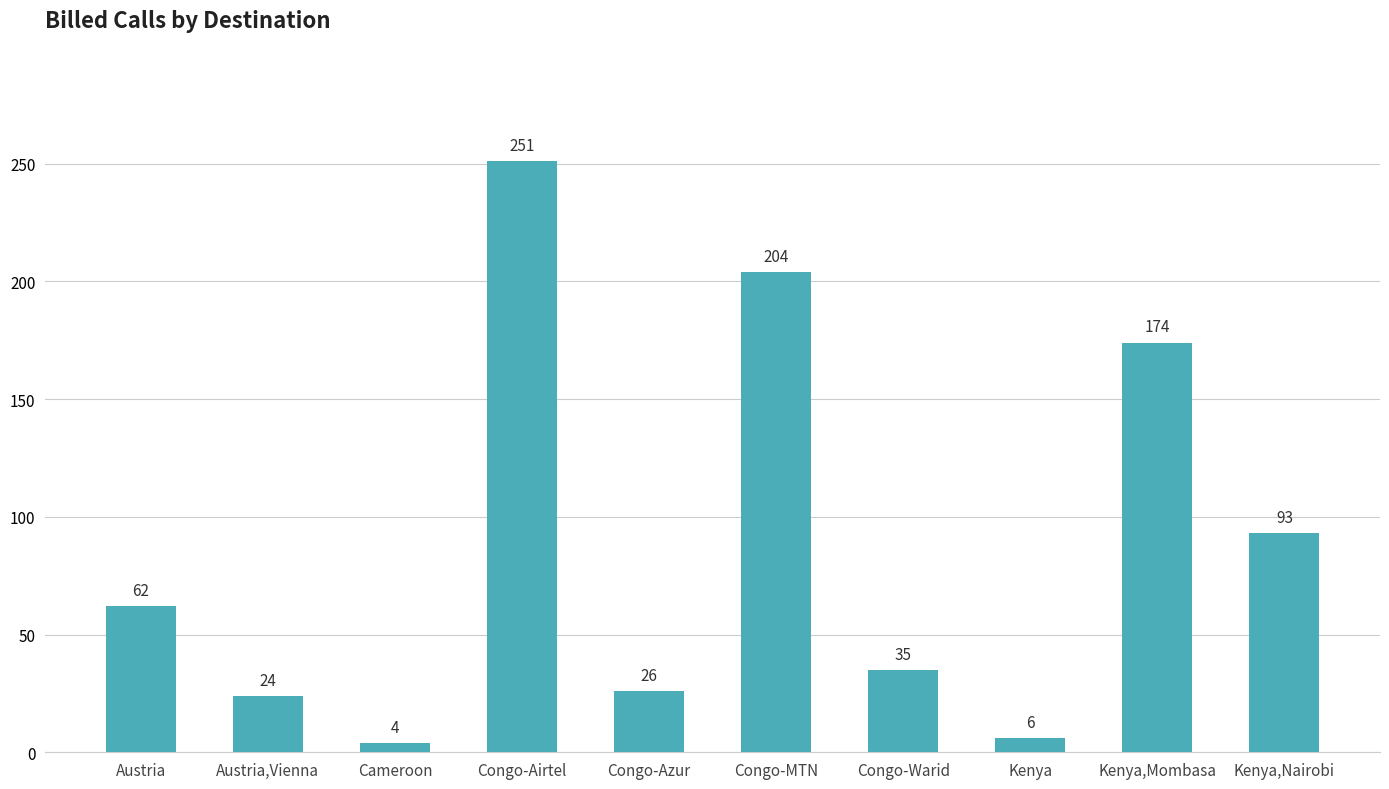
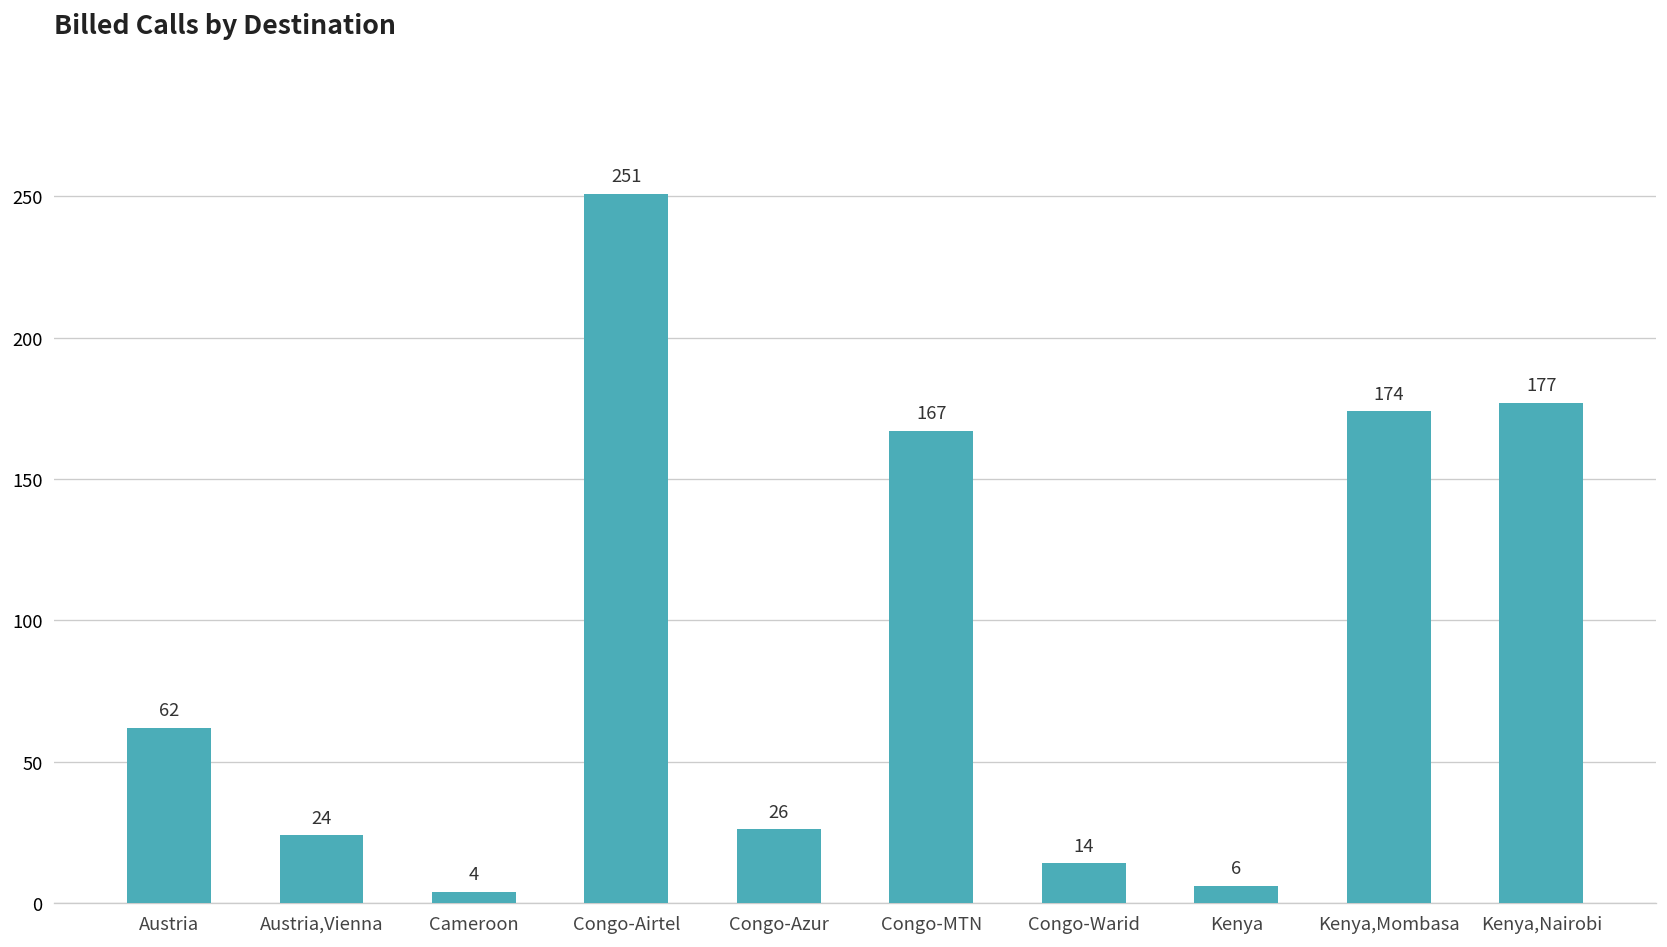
  {
    "Austria": 62,
    "Austria,Vienna": 24,
    "Cameroon": 4,
    "Congo-Airtel": 251,
    "Congo-Azur": 26,
-   "Congo-MTN": 204,
-   "Congo-Warid": 35,
+   "Congo-MTN": 167,
+   "Congo-Warid": 14,
    "Kenya": 6,
    "Kenya,Mombasa": 174,
-   "Kenya,Nairobi": 93
+   "Kenya,Nairobi": 177
  }
